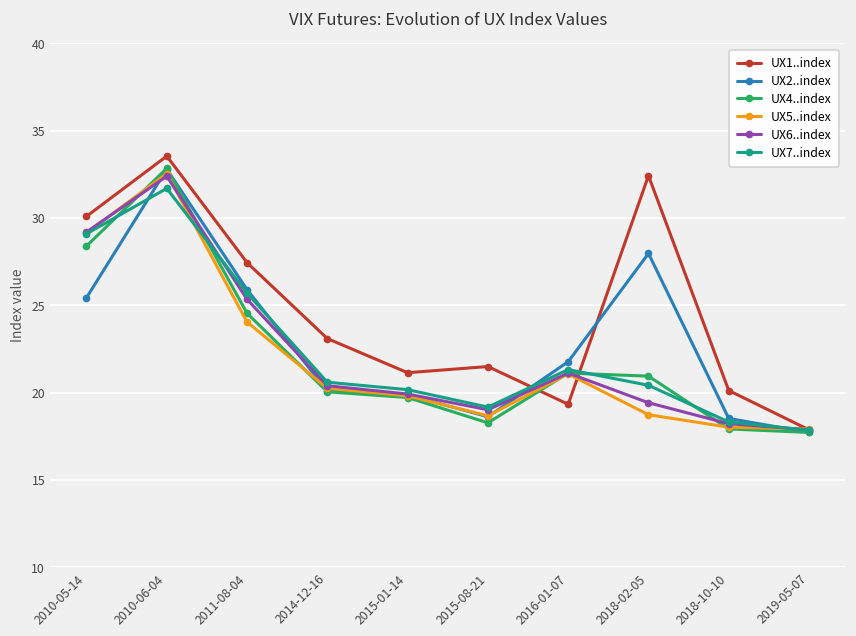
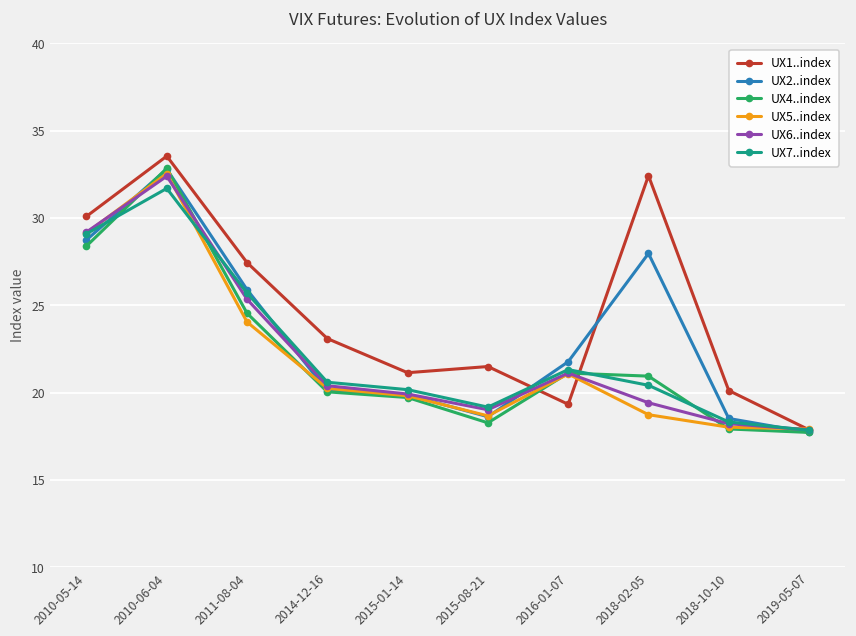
  {
    "UX1..index": {
      "2010-05-14": 30.1,
      "2010-06-04": 33.6,
      "2011-08-04": 27.5,
      "2014-12-16": 23.1,
      "2015-01-14": 21.1,
      "2015-08-21": 21.5,
      "2016-01-07": 19.3,
      "2018-02-05": 32.4,
      "2018-10-10": 20.1
    },
    "UX2..index": {
-     "2010-05-14": 25.4,
+     "2010-05-14": 28.8,
      "2011-08-04": 25.9,
      "2016-01-07": 21.8,
      "2018-02-05": 28.0,
      "2018-10-10": 18.5
    },
    "UX5..index": {
      "2011-08-04": 24.1,
      "2018-02-05": 18.7
    },
    "UX6..index": {
      "2011-08-04": 25.4,
      "2018-02-05": 19.4
    }
  }
